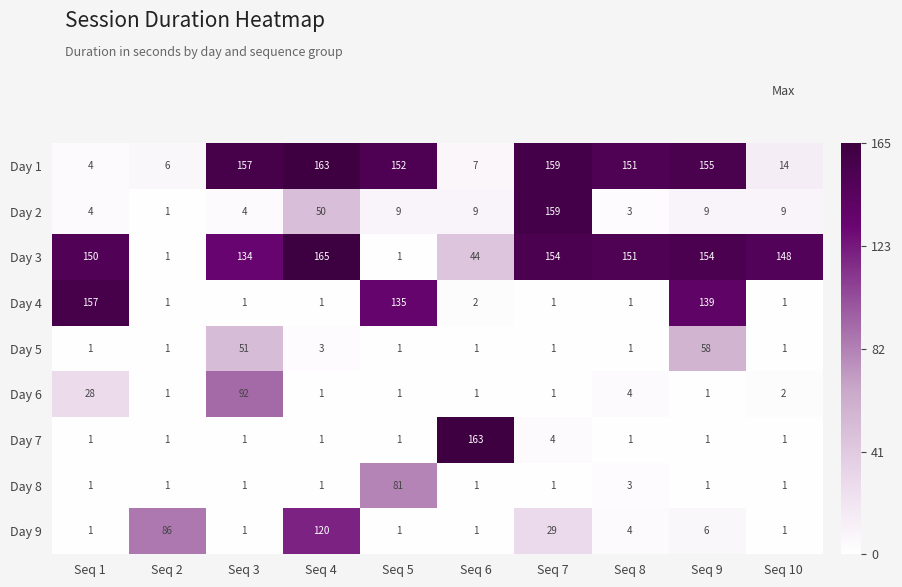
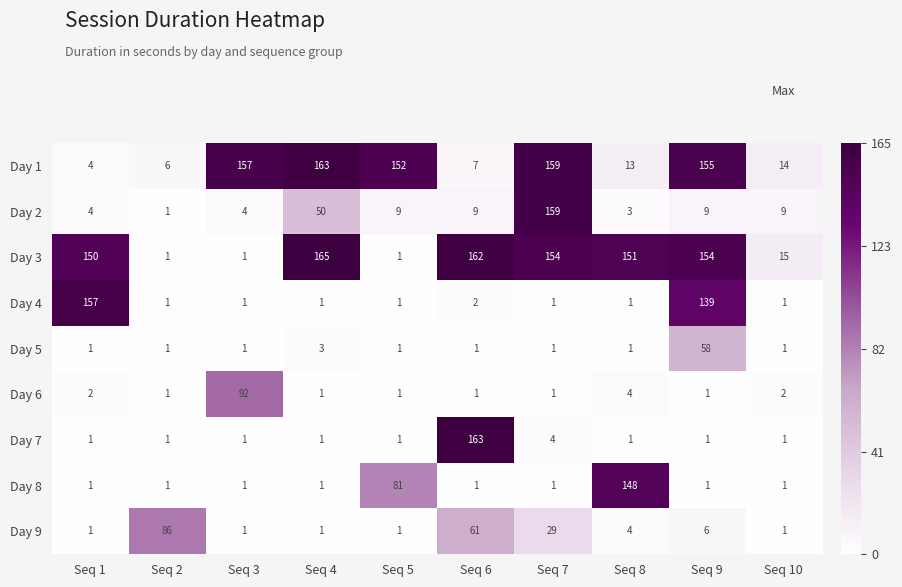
  {
    "Day 1": {
      "Seq 1": 4,
      "Seq 2": 6,
      "Seq 3": 157,
      "Seq 4": 163,
      "Seq 5": 152,
      "Seq 6": 7,
      "Seq 7": 159,
-     "Seq 8": 151,
+     "Seq 8": 13,
      "Seq 9": 155,
      "Seq 10": 14
    },
    "Day 2": {
      "Seq 1": 4,
      "Seq 2": 1,
      "Seq 3": 4,
      "Seq 4": 50,
      "Seq 5": 9,
      "Seq 6": 9,
      "Seq 7": 159,
      "Seq 8": 3,
      "Seq 9": 9,
      "Seq 10": 9
    },
    "Day 3": {
      "Seq 1": 150,
      "Seq 2": 1,
-     "Seq 3": 134,
+     "Seq 3": 1,
      "Seq 4": 165,
      "Seq 5": 1,
-     "Seq 6": 44,
+     "Seq 6": 162,
      "Seq 7": 154,
      "Seq 8": 151,
      "Seq 9": 154,
-     "Seq 10": 148
+     "Seq 10": 15
    },
    "Day 4": {
      "Seq 1": 157,
      "Seq 2": 1,
      "Seq 3": 1,
      "Seq 4": 1,
-     "Seq 5": 135,
+     "Seq 5": 1,
      "Seq 6": 2,
      "Seq 7": 1,
      "Seq 8": 1,
      "Seq 9": 139,
      "Seq 10": 1
    },
    "Day 5": {
      "Seq 1": 1,
      "Seq 2": 1,
-     "Seq 3": 51,
+     "Seq 3": 1,
      "Seq 4": 3,
      "Seq 5": 1,
      "Seq 6": 1,
      "Seq 7": 1,
      "Seq 8": 1,
      "Seq 9": 58,
      "Seq 10": 1
    },
    "Day 6": {
-     "Seq 1": 28,
+     "Seq 1": 2,
      "Seq 2": 1,
      "Seq 3": 92,
      "Seq 4": 1,
      "Seq 5": 1,
      "Seq 6": 1,
      "Seq 7": 1,
      "Seq 8": 4,
      "Seq 9": 1,
      "Seq 10": 2
    },
    "Day 7": {
      "Seq 1": 1,
      "Seq 2": 1,
      "Seq 3": 1,
      "Seq 4": 1,
      "Seq 5": 1,
      "Seq 6": 163,
      "Seq 7": 4,
      "Seq 8": 1,
      "Seq 9": 1,
      "Seq 10": 1
    },
    "Day 8": {
      "Seq 1": 1,
      "Seq 2": 1,
      "Seq 3": 1,
      "Seq 4": 1,
      "Seq 5": 81,
      "Seq 6": 1,
      "Seq 7": 1,
-     "Seq 8": 3,
+     "Seq 8": 148,
      "Seq 9": 1,
      "Seq 10": 1
    },
    "Day 9": {
      "Seq 1": 1,
      "Seq 2": 86,
      "Seq 3": 1,
-     "Seq 4": 120,
+     "Seq 4": 1,
      "Seq 5": 1,
-     "Seq 6": 1,
+     "Seq 6": 61,
      "Seq 7": 29,
      "Seq 8": 4,
      "Seq 9": 6,
      "Seq 10": 1
    }
  }
